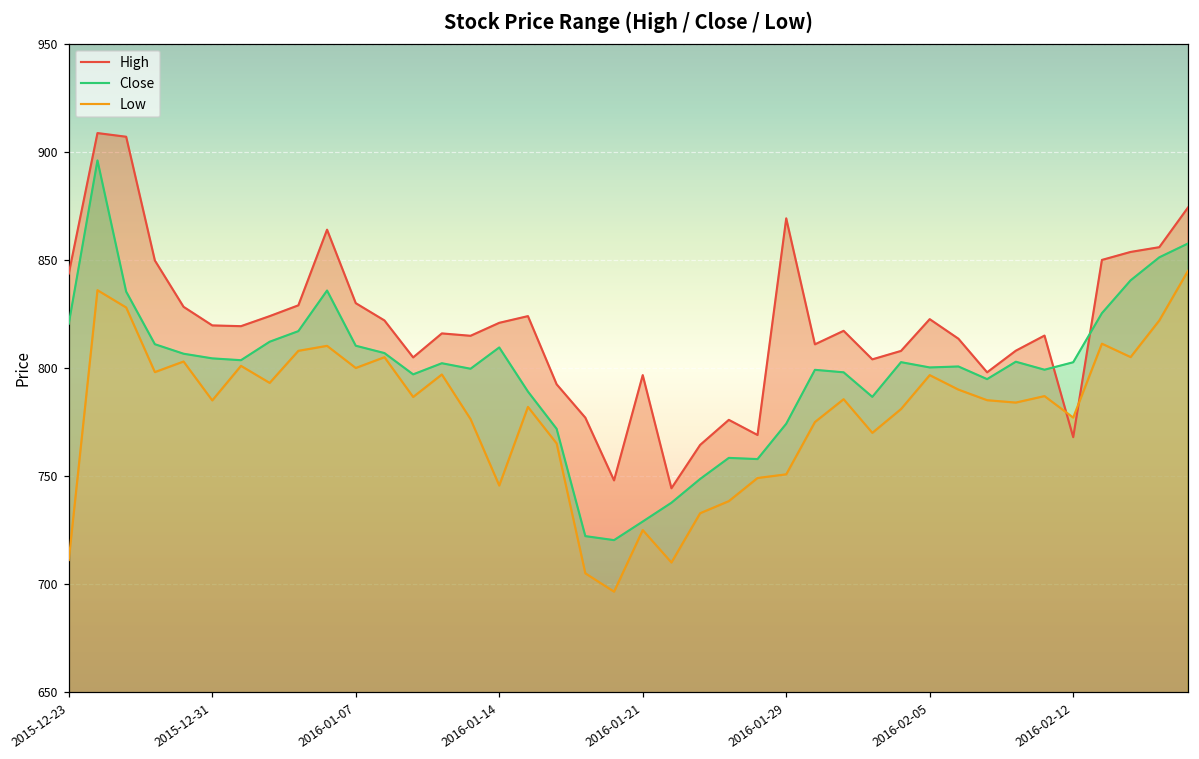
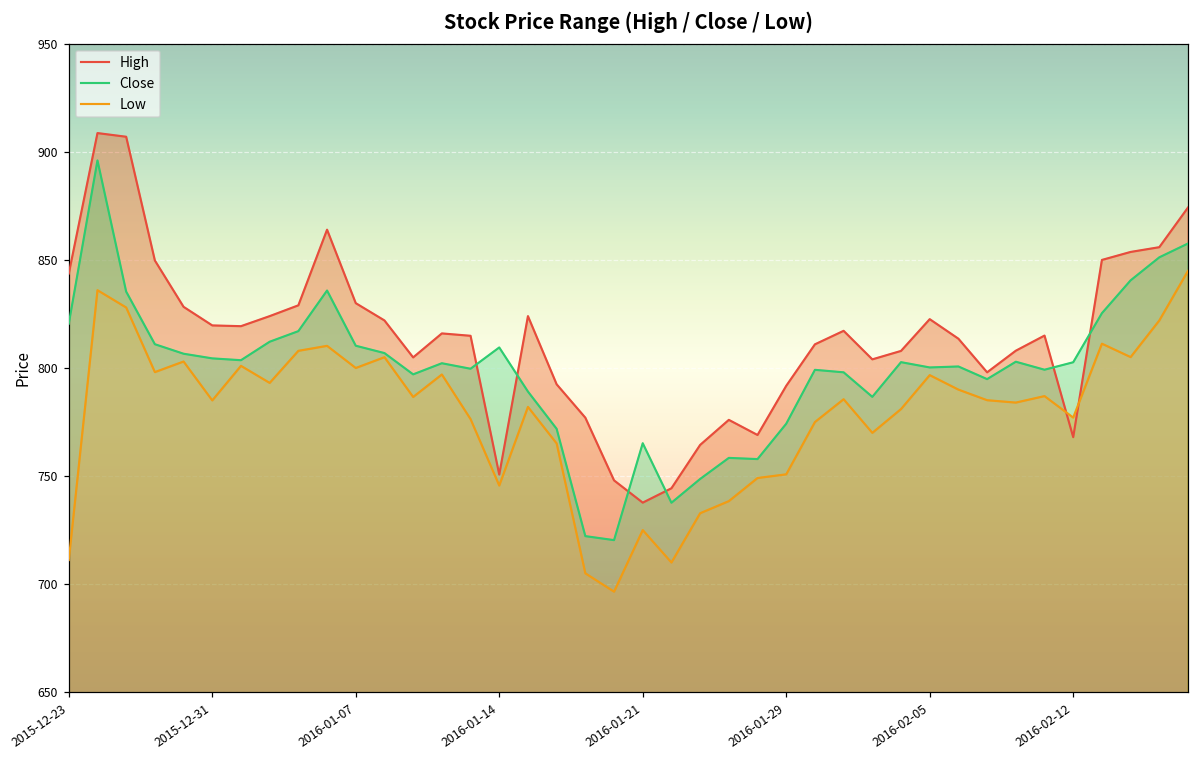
  {
    "High": {
-     "2016-01-14": 821,
-     "2016-01-21": 797,
-     "2016-01-29": 869,
+     "2016-01-14": 751,
+     "2016-01-21": 738,
+     "2016-01-29": 792,
      "2016-02-12": 768
    },
    "Close": {
      "2015-12-23": 821,
      "2015-12-31": 804,
      "2016-01-07": 810,
      "2016-01-14": 810,
-     "2016-01-21": 729,
+     "2016-01-21": 765,
      "2016-01-29": 774,
      "2016-02-05": 800,
      "2016-02-12": 803
    }
  }
